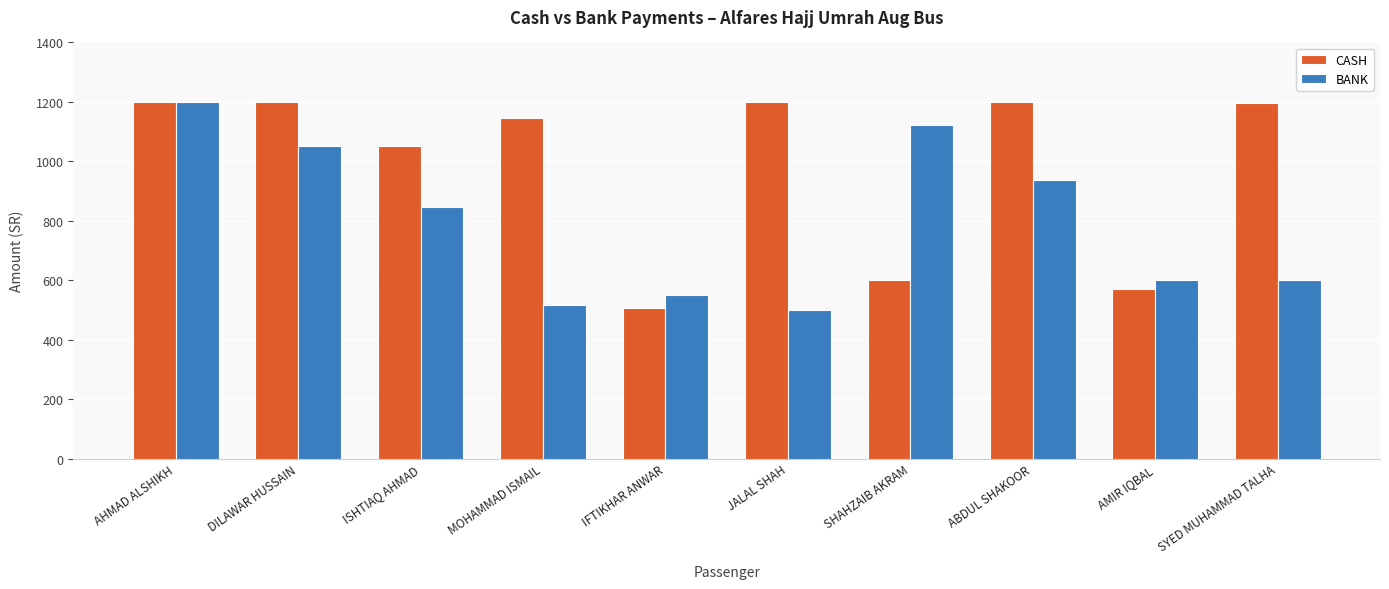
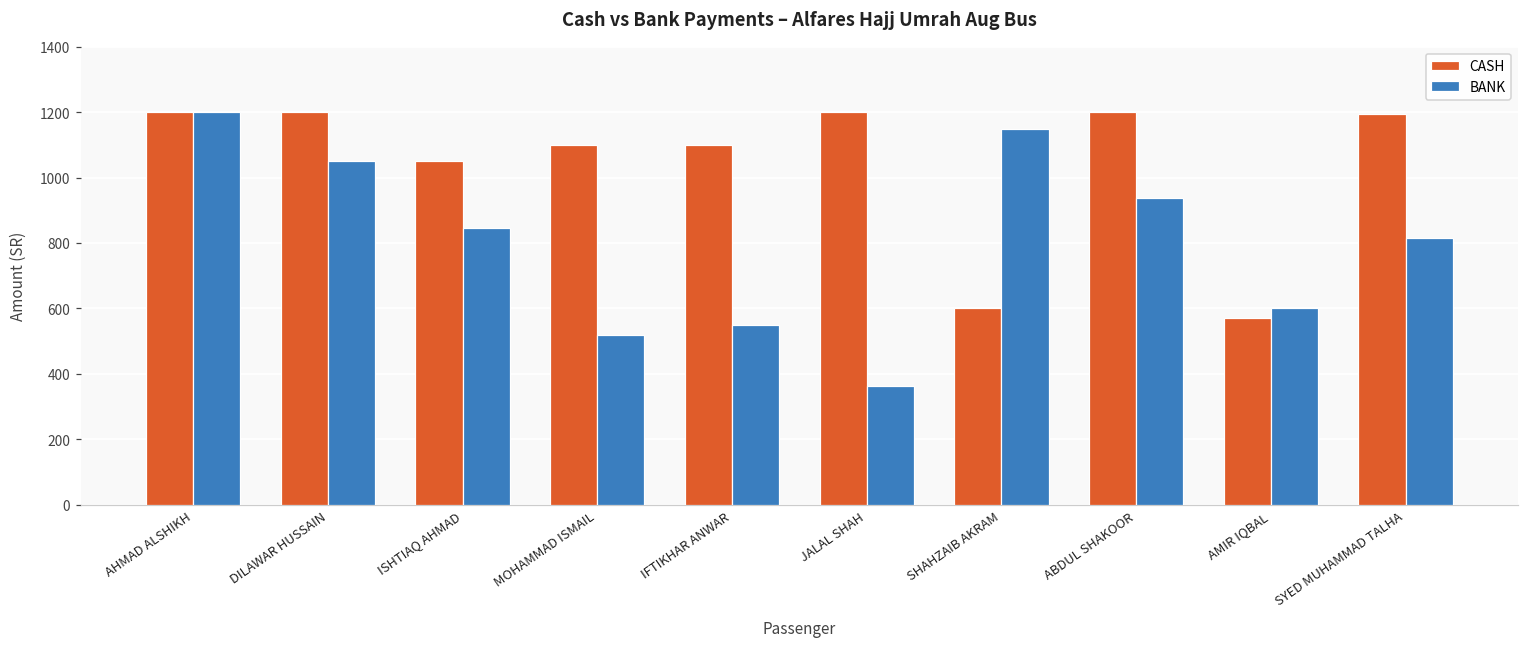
  {
    "CASH": {
      "AHMAD ALSHIKH": 1200,
      "DILAWAR HUSSAIN": 1200,
      "ISHTIAQ AHMAD": 1050,
-     "MOHAMMAD ISMAIL": 1150,
-     "IFTIKHAR ANWAR": 510,
+     "MOHAMMAD ISMAIL": 1100,
+     "IFTIKHAR ANWAR": 1100,
      "JALAL SHAH": 1200,
      "SHAHZAIB AKRAM": 600,
      "ABDUL SHAKOOR": 1200,
      "AMIR IQBAL": 570,
      "SYED MUHAMMAD TALHA": 1200
    },
    "BANK": {
      "AHMAD ALSHIKH": 1200,
      "DILAWAR HUSSAIN": 1050,
      "ISHTIAQ AHMAD": 850,
      "MOHAMMAD ISMAIL": 520,
      "IFTIKHAR ANWAR": 550,
-     "JALAL SHAH": 500,
-     "SHAHZAIB AKRAM": 1120,
+     "JALAL SHAH": 360,
+     "SHAHZAIB AKRAM": 1150,
      "ABDUL SHAKOOR": 940,
      "AMIR IQBAL": 600,
-     "SYED MUHAMMAD TALHA": 600
+     "SYED MUHAMMAD TALHA": 820
    }
  }
